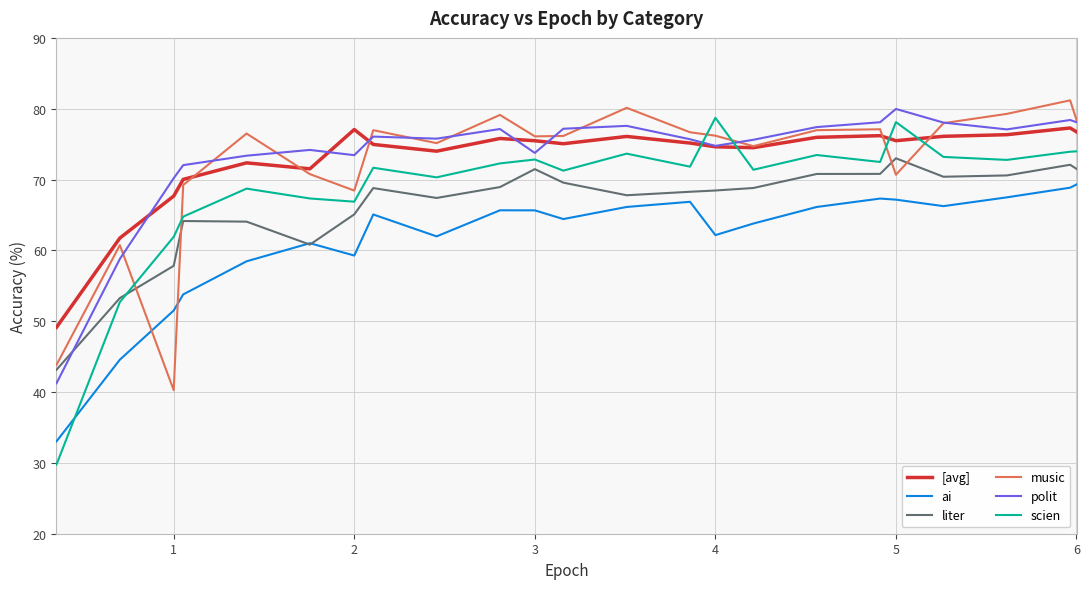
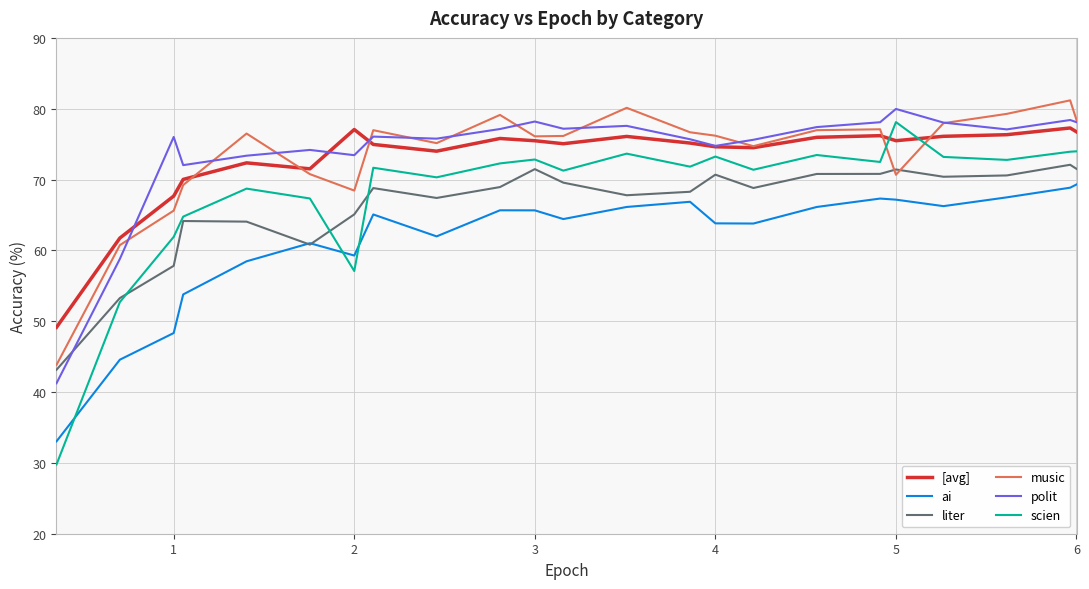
  {
    "[avg]": {
      "1": 68,
      "2": 77,
      "3": 75,
      "5": 75,
      "6": 77
    },
    "ai": {
-     "1": 52,
+     "1": 48,
      "2": 59,
      "3": 66,
-     "4": 62,
+     "4": 64,
      "5": 67,
      "6": 69
    },
    "liter": {
      "1": 58,
      "2": 65,
      "3": 71,
-     "4": 68,
-     "5": 73,
+     "4": 71,
+     "5": 71,
      "6": 72
    },
    "music": {
-     "1": 40,
+     "1": 66,
      "2": 68,
      "3": 76,
      "4": 76,
      "5": 71
    },
    "polit": {
-     "1": 70,
+     "1": 76,
      "2": 73,
-     "3": 74,
+     "3": 78,
      "5": 80
    },
    "scien": {
      "1": 62,
-     "2": 67,
+     "2": 57,
      "3": 73,
-     "4": 79,
+     "4": 73,
      "5": 78,
      "6": 74
    }
  }
